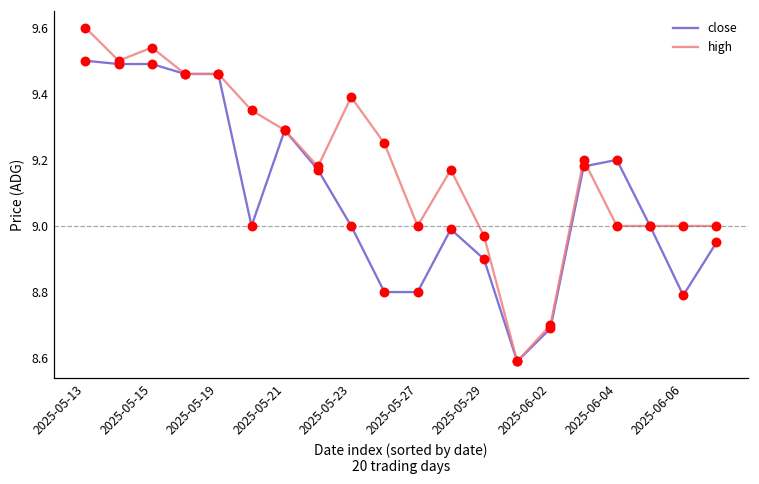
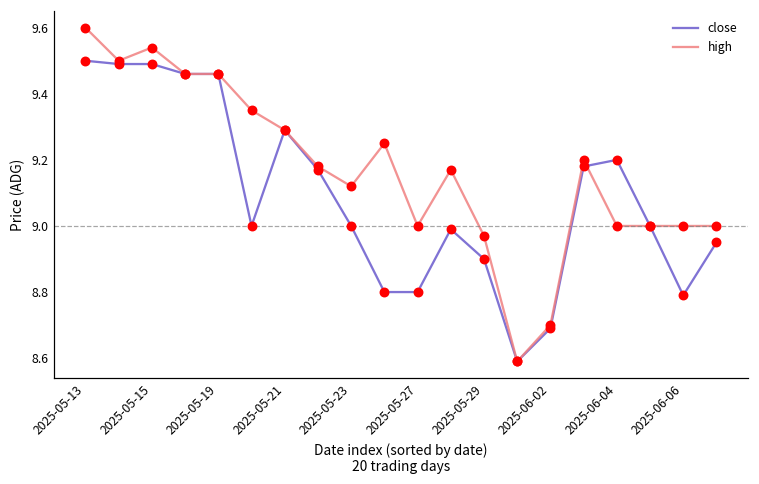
  {
    "close": {
      "2025-05-13": 9.50,
      "2025-05-15": 9.49,
      "2025-05-23": 9.00,
      "2025-05-27": 8.80,
      "2025-05-29": 8.90,
      "2025-06-02": 8.69,
      "2025-06-04": 9.20,
      "2025-06-06": 8.79
    },
    "high": {
      "2025-05-13": 9.60,
      "2025-05-15": 9.54,
-     "2025-05-23": 9.39,
+     "2025-05-23": 9.12,
      "2025-05-27": 9.00,
      "2025-05-29": 8.97,
      "2025-06-02": 8.70,
      "2025-06-04": 9.00,
      "2025-06-06": 9.00
    }
  }
